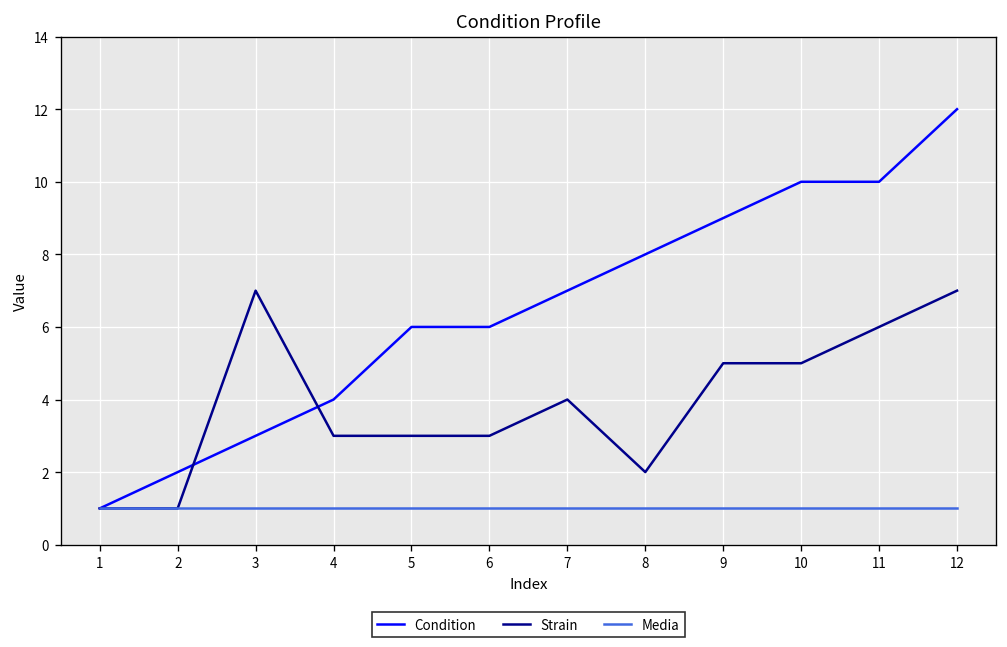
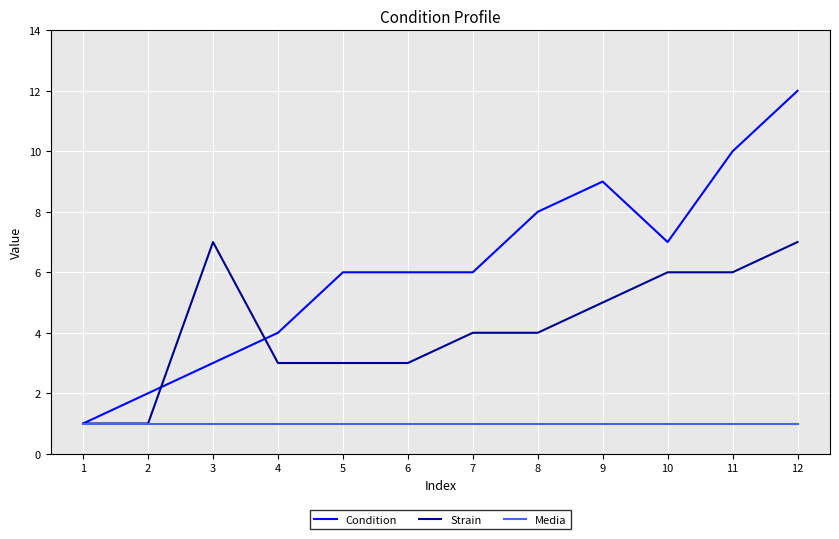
  {
    "Condition": {
      "2": 2,
      "3": 3,
      "4": 4,
      "5": 6,
      "6": 6,
-     "7": 7,
+     "7": 6,
      "8": 8,
      "9": 9,
-     "10": 10,
+     "10": 7,
      "11": 10,
      "12": 12
    },
    "Strain": {
      "3": 7,
      "4": 3,
      "5": 3,
      "6": 3,
      "7": 4,
-     "8": 2,
+     "8": 4,
      "9": 5,
-     "10": 5,
+     "10": 6,
      "11": 6,
      "12": 7
    },
    "Media": {
      "3": 1,
      "4": 1,
      "5": 1,
      "6": 1,
      "7": 1,
      "8": 1,
      "9": 1,
      "10": 1,
      "11": 1,
      "12": 1
    }
  }
